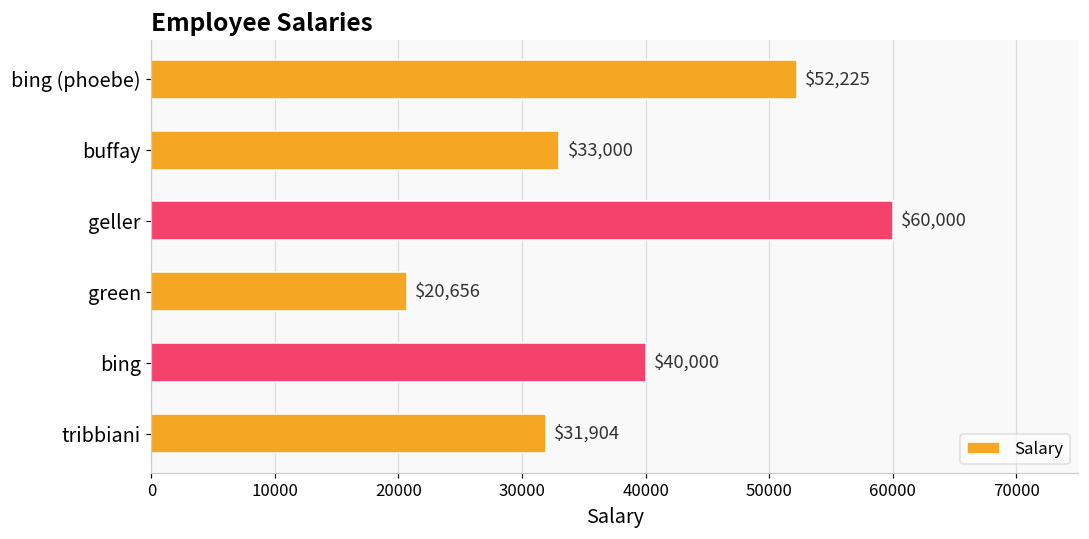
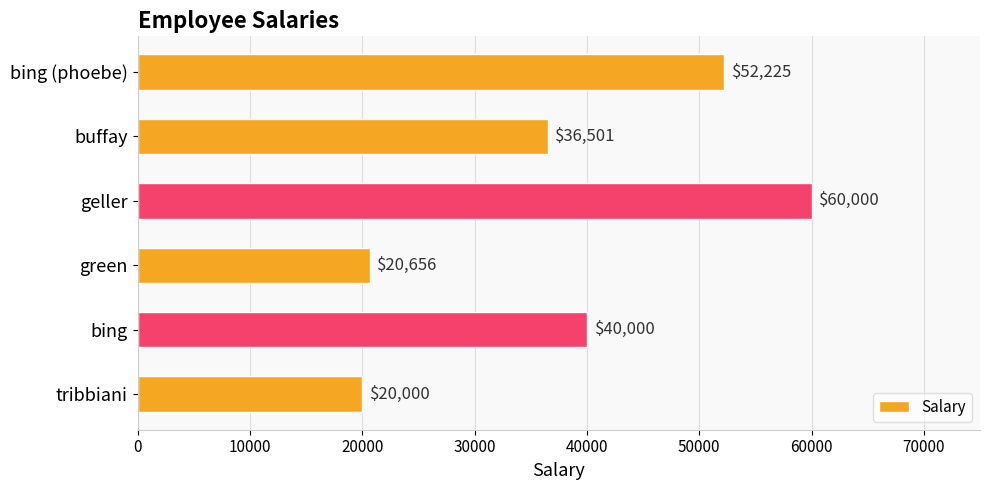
  {
    "bing (phoebe)": "$52,225",
-   "buffay": "$33,000",
+   "buffay": "$36,501",
    "geller": "$60,000",
    "green": "$20,656",
    "bing": "$40,000",
-   "tribbiani": "$31,904"
+   "tribbiani": "$20,000"
  }
